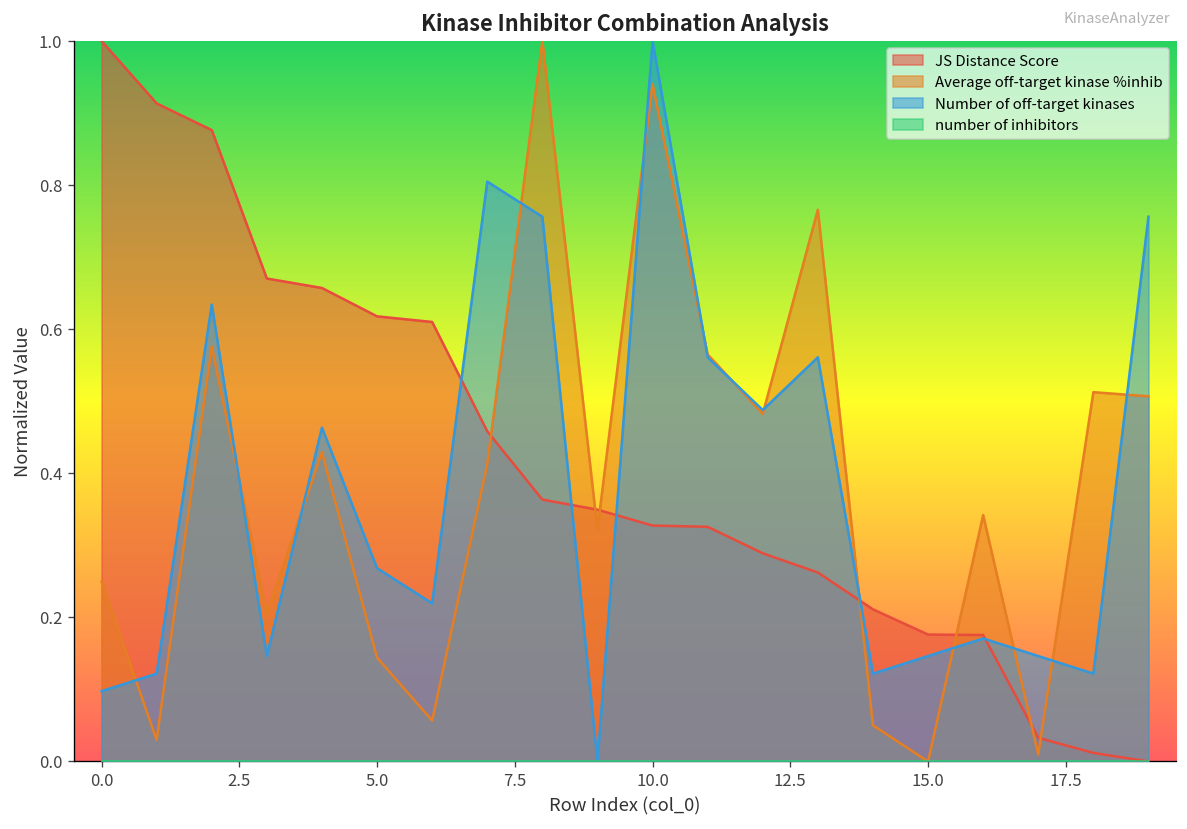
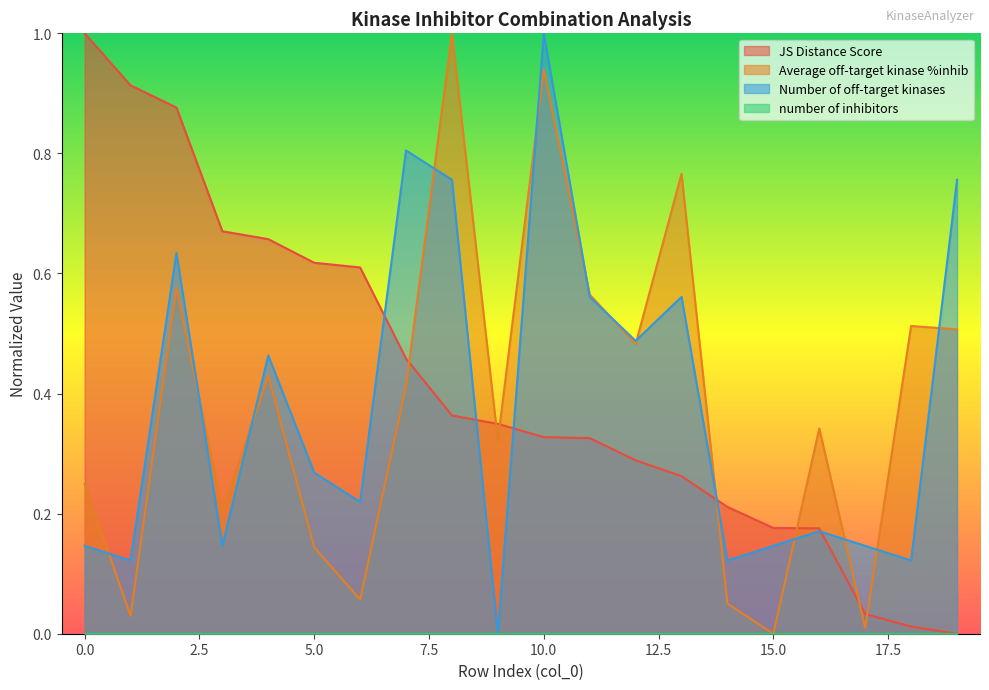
  {
    "Number of off-target kinases": {
-     "0.0": 0.10,
+     "0.0": 0.15,
      "5.0": 0.27,
      "10.0": 1.00,
      "15.0": 0.15
    },
    "number of inhibitors": {
      "0.0": 0.00,
      "5.0": 0.00,
      "10.0": 0.00
    }
  }
